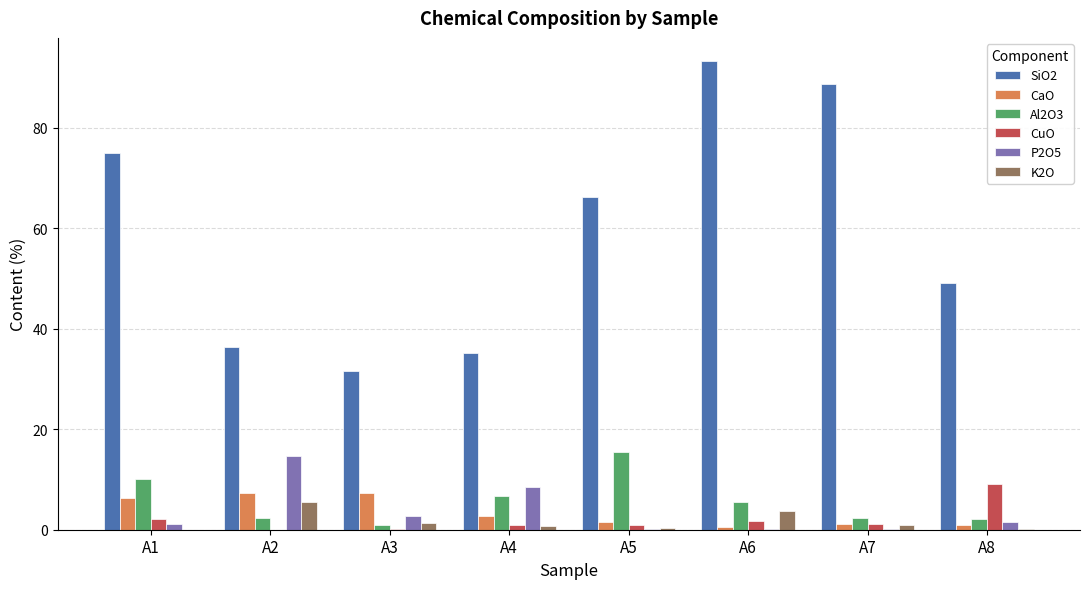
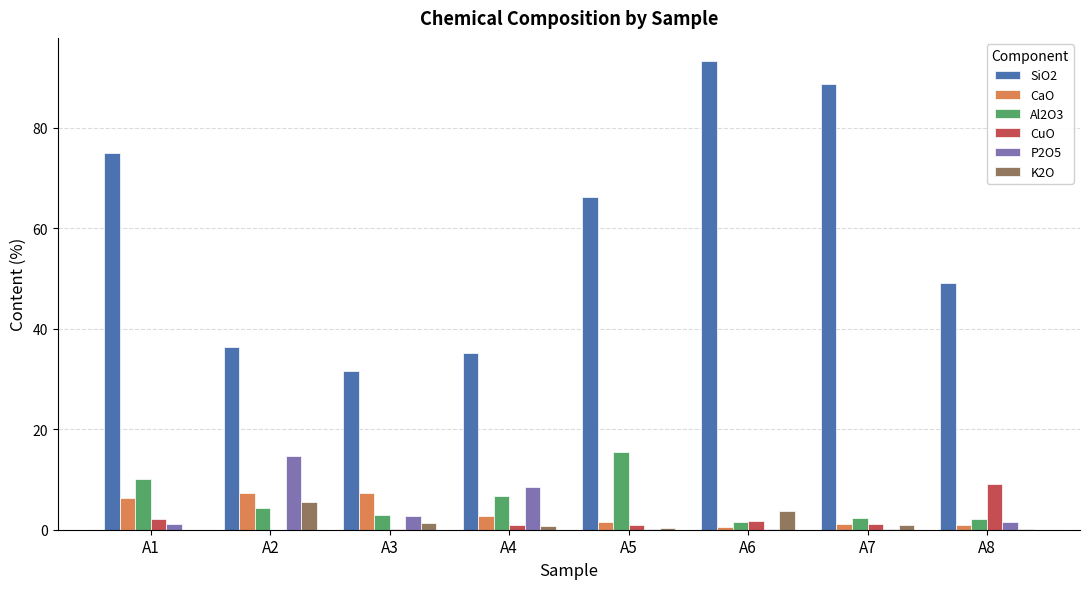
  {
    "Al2O3": {
      "A1": 10,
-     "A2": 2,
-     "A3": 1,
+     "A2": 4,
+     "A3": 3,
      "A4": 7,
      "A5": 15,
-     "A6": 6,
+     "A6": 2,
      "A7": 2,
      "A8": 2
    },
    "K2O": {
      "A1": 0,
      "A2": 6,
      "A3": 1,
      "A4": 1,
      "A6": 4,
      "A7": 1
    }
  }
